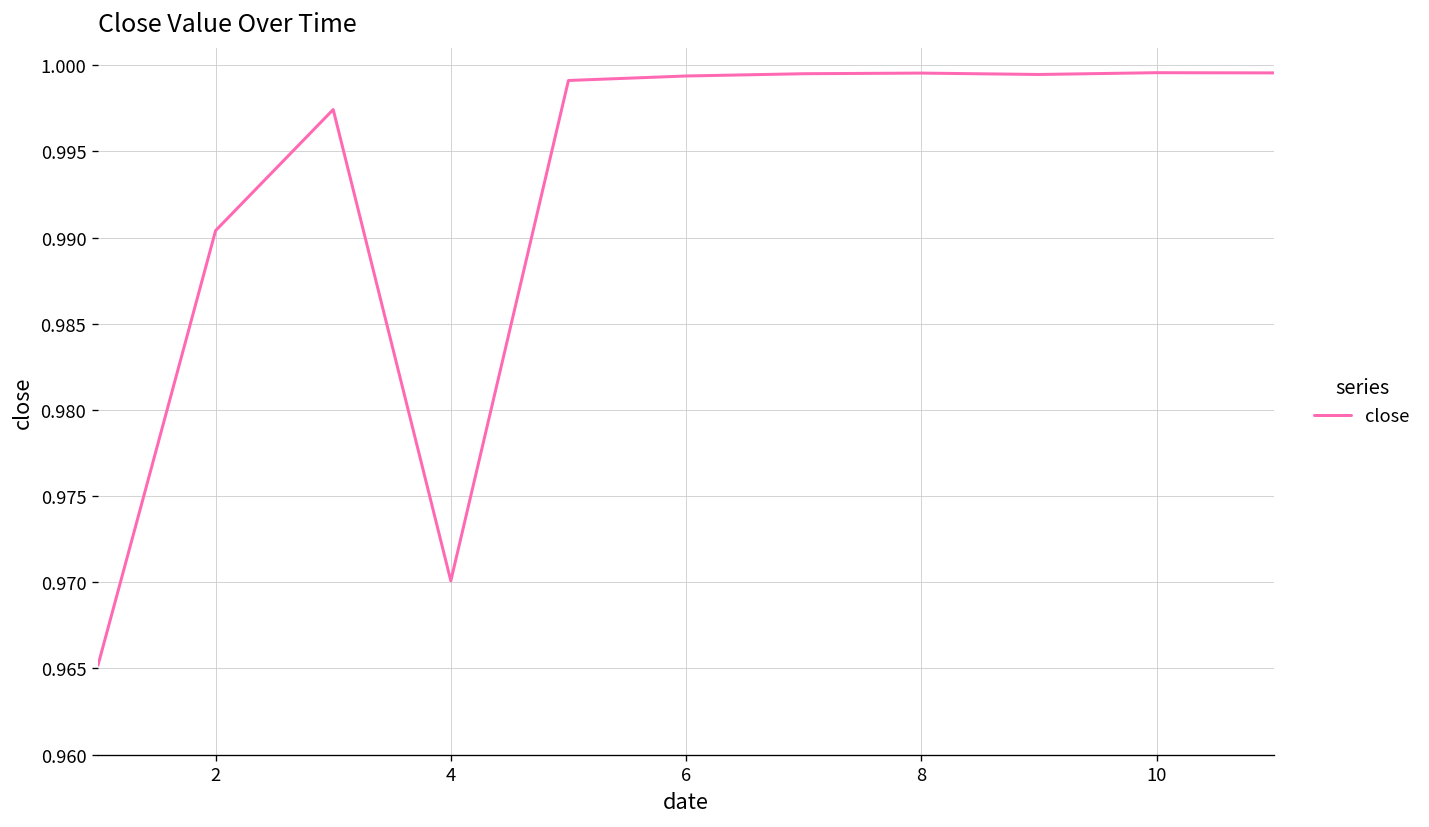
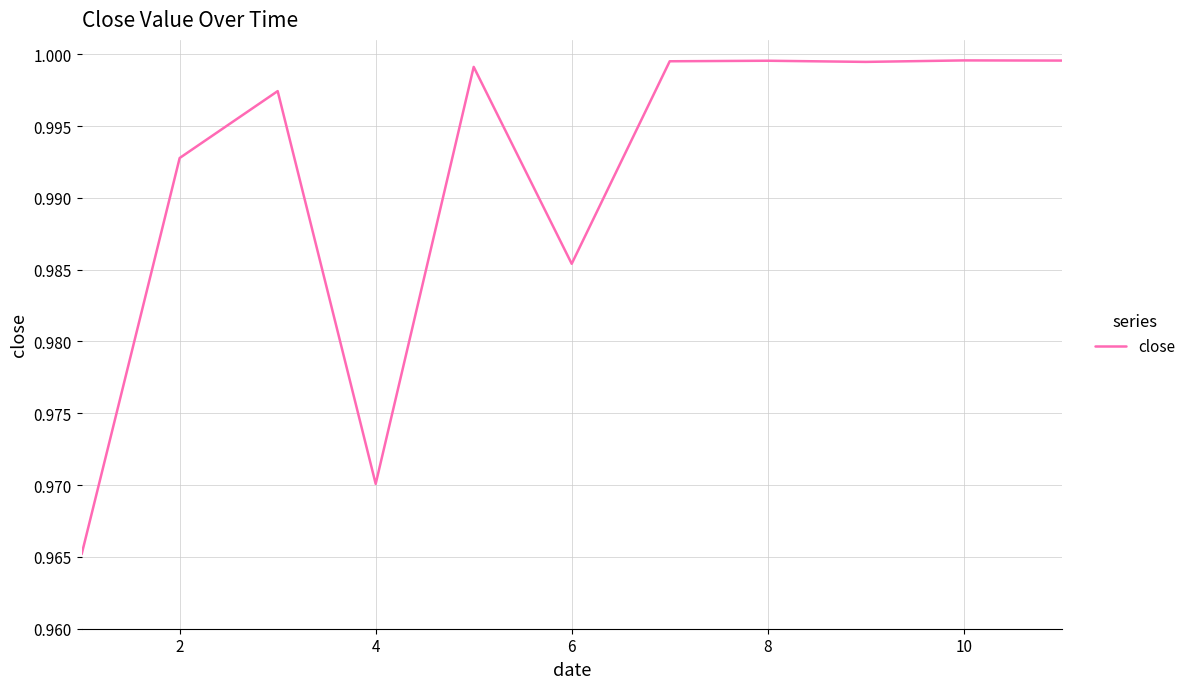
  {
-   "2": 0.9904,
+   "2": 0.9928,
    "4": 0.9701,
-   "6": 0.9994,
+   "6": 0.9854,
    "8": 0.9995,
    "10": 0.9996
  }
